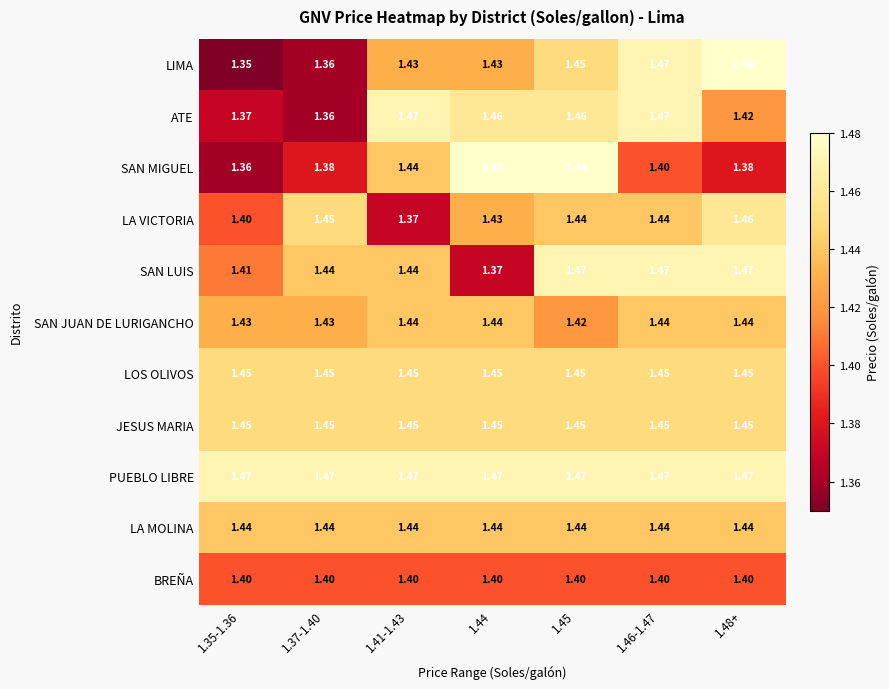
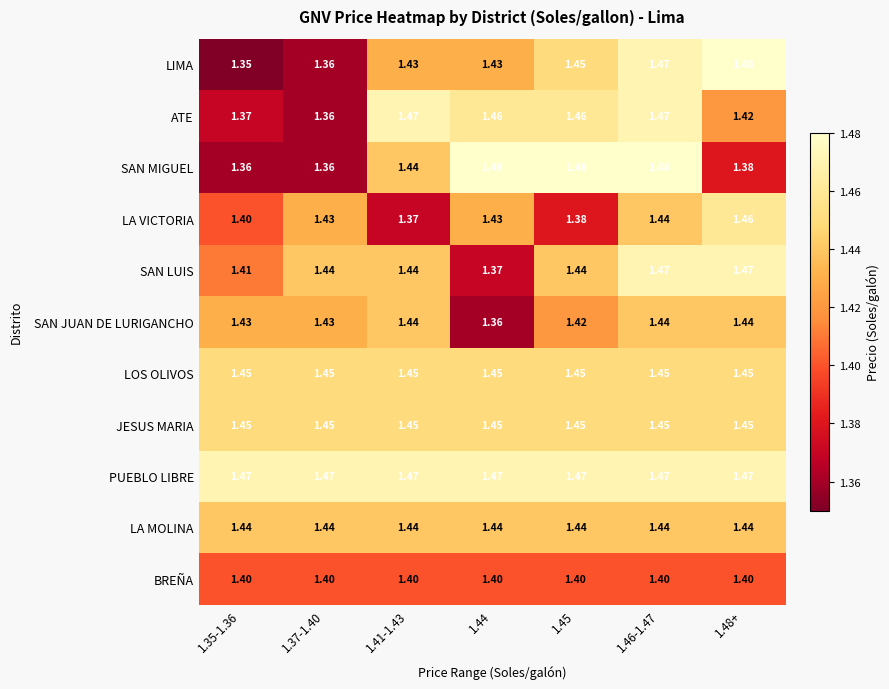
  {
    "LIMA": {
      "1.35-1.36": 1.35,
      "1.37-1.40": 1.36,
      "1.41-1.43": 1.43,
      "1.44": 1.43,
      "1.45": 1.45,
      "1.46-1.47": 1.47,
      "1.48+": 1.48
    },
    "ATE": {
      "1.35-1.36": 1.37,
      "1.37-1.40": 1.36,
      "1.41-1.43": 1.47,
      "1.44": 1.46,
      "1.45": 1.46,
      "1.46-1.47": 1.47,
      "1.48+": 1.42
    },
    "SAN MIGUEL": {
      "1.35-1.36": 1.36,
-     "1.37-1.40": 1.38,
+     "1.37-1.40": 1.36,
      "1.41-1.43": 1.44,
      "1.44": 1.48,
      "1.45": 1.48,
-     "1.46-1.47": 1.40,
+     "1.46-1.47": 1.48,
      "1.48+": 1.38
    },
    "LA VICTORIA": {
      "1.35-1.36": 1.40,
-     "1.37-1.40": 1.45,
+     "1.37-1.40": 1.43,
      "1.41-1.43": 1.37,
      "1.44": 1.43,
-     "1.45": 1.44,
+     "1.45": 1.38,
      "1.46-1.47": 1.44,
      "1.48+": 1.46
    },
    "SAN LUIS": {
      "1.35-1.36": 1.41,
      "1.37-1.40": 1.44,
      "1.41-1.43": 1.44,
      "1.44": 1.37,
-     "1.45": 1.47,
+     "1.45": 1.44,
      "1.46-1.47": 1.47,
      "1.48+": 1.47
    },
    "SAN JUAN DE LURIGANCHO": {
      "1.35-1.36": 1.43,
      "1.37-1.40": 1.43,
      "1.41-1.43": 1.44,
-     "1.44": 1.44,
+     "1.44": 1.36,
      "1.45": 1.42,
      "1.46-1.47": 1.44,
      "1.48+": 1.44
    },
    "LOS OLIVOS": {
      "1.35-1.36": 1.45,
      "1.37-1.40": 1.45,
      "1.41-1.43": 1.45,
      "1.44": 1.45,
      "1.45": 1.45,
      "1.46-1.47": 1.45,
      "1.48+": 1.45
    },
    "JESUS MARIA": {
      "1.35-1.36": 1.45,
      "1.37-1.40": 1.45,
      "1.41-1.43": 1.45,
      "1.44": 1.45,
      "1.45": 1.45,
      "1.46-1.47": 1.45,
      "1.48+": 1.45
    },
    "PUEBLO LIBRE": {
      "1.35-1.36": 1.47,
      "1.37-1.40": 1.47,
      "1.41-1.43": 1.47,
      "1.44": 1.47,
      "1.45": 1.47,
      "1.46-1.47": 1.47,
      "1.48+": 1.47
    },
    "LA MOLINA": {
      "1.35-1.36": 1.44,
      "1.37-1.40": 1.44,
      "1.41-1.43": 1.44,
      "1.44": 1.44,
      "1.45": 1.44,
      "1.46-1.47": 1.44,
      "1.48+": 1.44
    },
    "BREÑA": {
      "1.35-1.36": 1.40,
      "1.37-1.40": 1.40,
      "1.41-1.43": 1.40,
      "1.44": 1.40,
      "1.45": 1.40,
      "1.46-1.47": 1.40,
      "1.48+": 1.40
    }
  }
